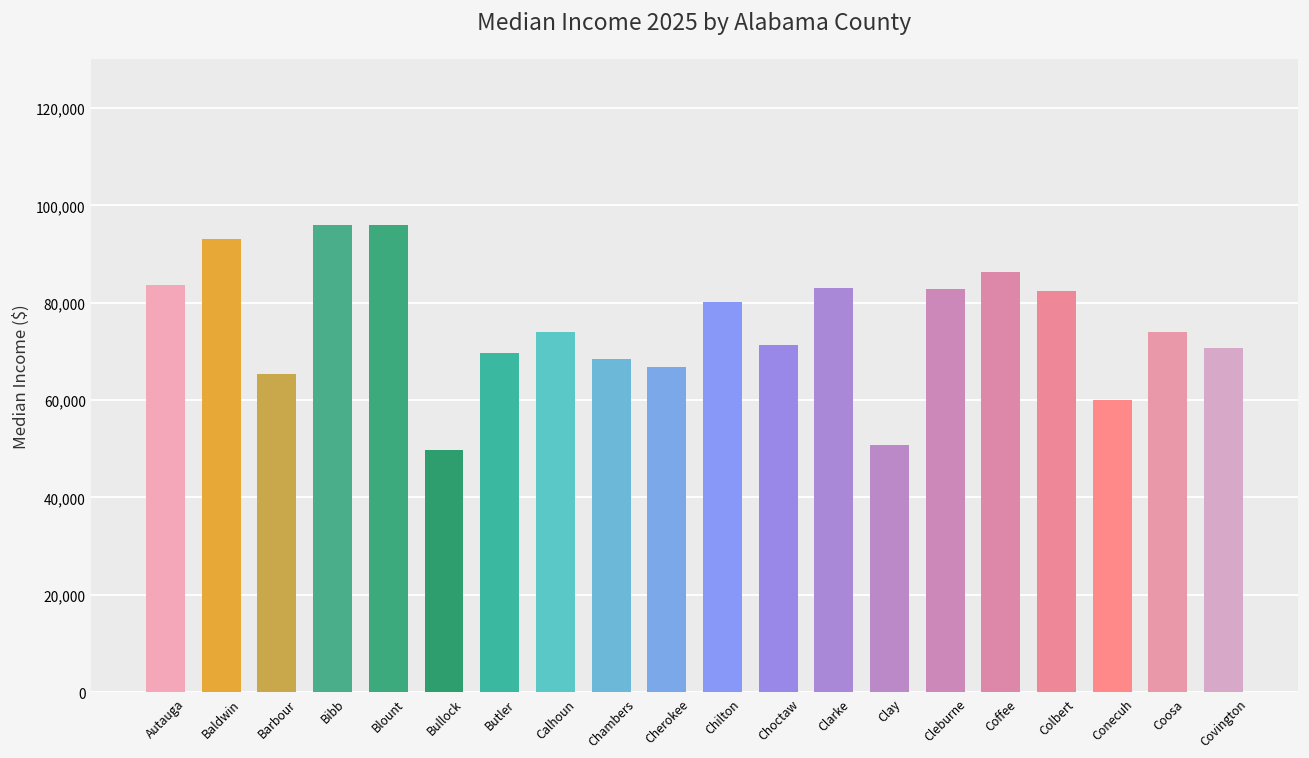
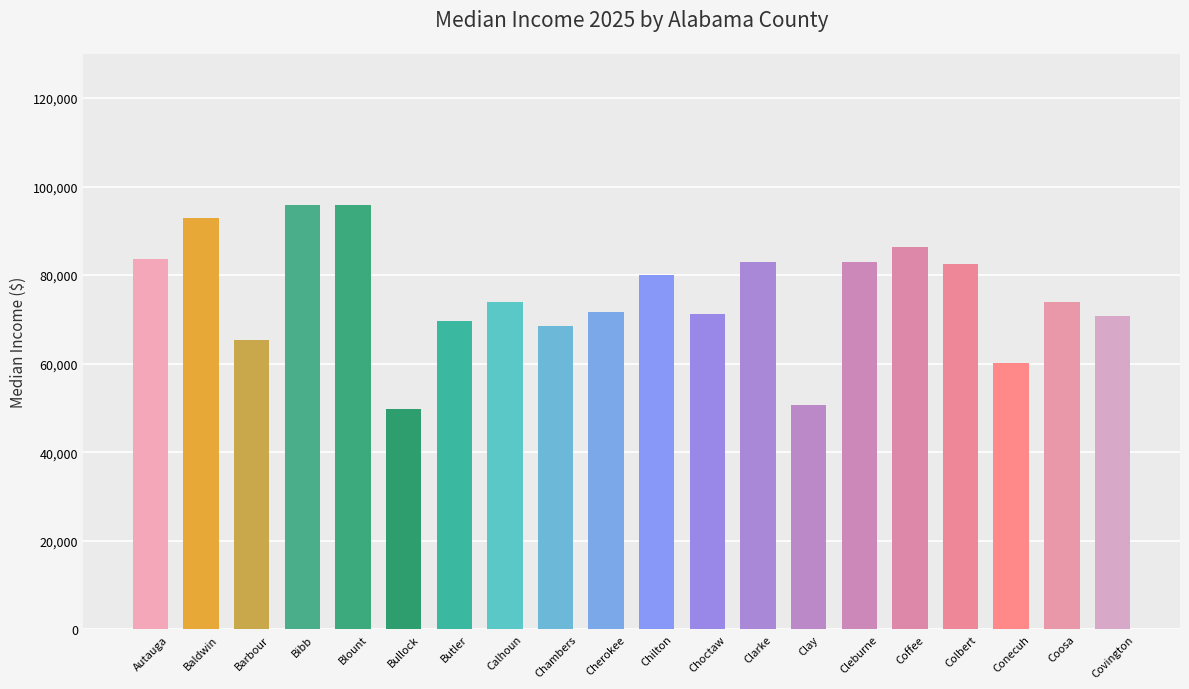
  {
    "Autauga": "84,000",
    "Baldwin": "93,000",
    "Barbour": "65,000",
    "Bibb": "96,000",
    "Blount": "96,000",
    "Bullock": "50,000",
    "Butler": "70,000",
    "Calhoun": "74,000",
    "Chambers": "68,000",
-   "Cherokee": "67,000",
+   "Cherokee": "72,000",
    "Chilton": "80,000",
    "Choctaw": "71,000",
    "Clarke": "83,000",
    "Clay": "51,000",
    "Cleburne": "83,000",
    "Coffee": "86,000",
    "Colbert": "82,000",
    "Conecuh": "60,000",
    "Coosa": "74,000",
    "Covington": "71,000"
  }
